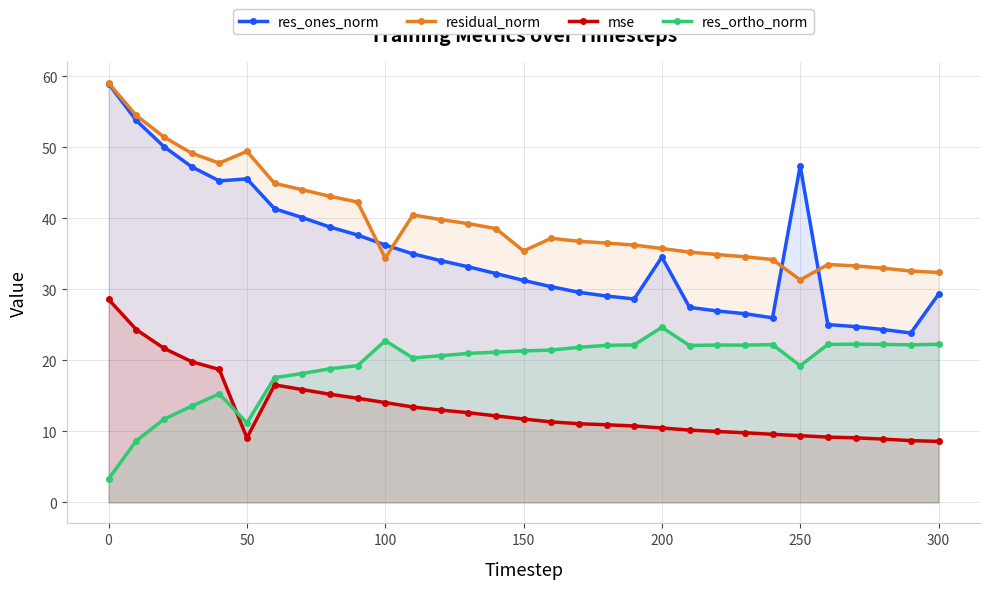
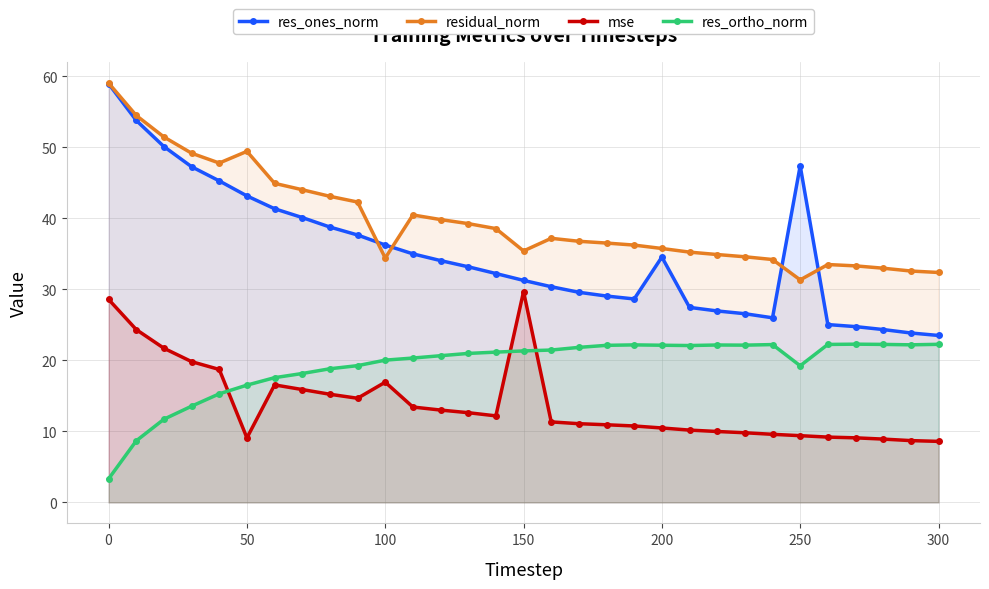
  {
    "res_ones_norm": {
-     "50": 46,
+     "50": 43,
      "100": 36,
      "150": 31,
      "200": 35,
      "250": 47,
-     "300": 29
+     "300": 24
    },
    "residual_norm": {
      "50": 49,
      "100": 34,
      "150": 35,
      "200": 36,
      "250": 31,
      "300": 32
    },
    "mse": {
      "0": 29,
      "50": 9,
-     "100": 14,
-     "150": 12,
+     "100": 17,
+     "150": 30,
      "200": 10,
      "250": 9,
      "300": 9
    },
    "res_ortho_norm": {
      "0": 3,
-     "50": 11,
-     "100": 23,
+     "50": 17,
+     "100": 20,
      "150": 21,
-     "200": 25,
+     "200": 22,
      "250": 19,
      "300": 22
    }
  }
